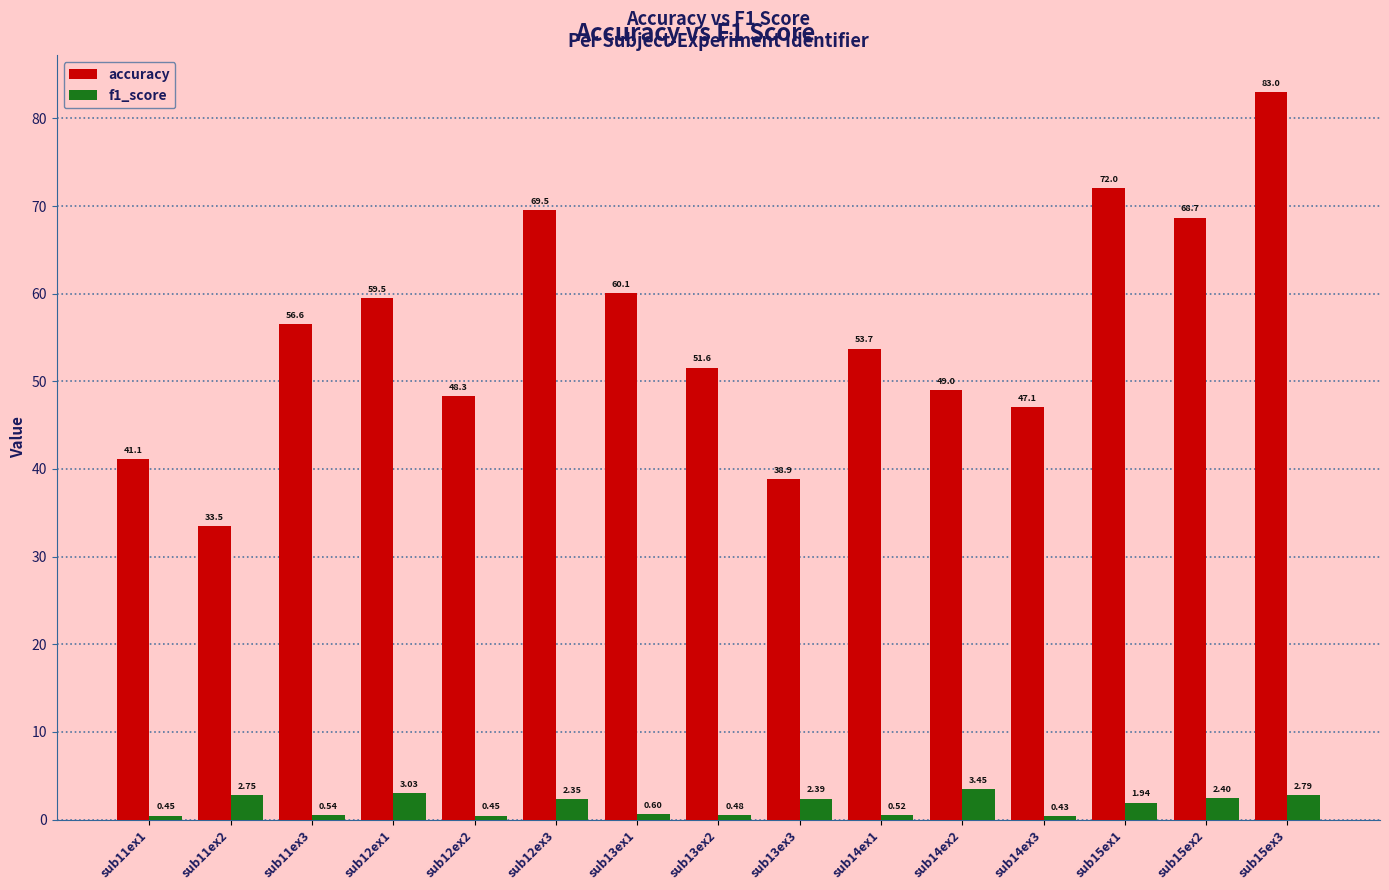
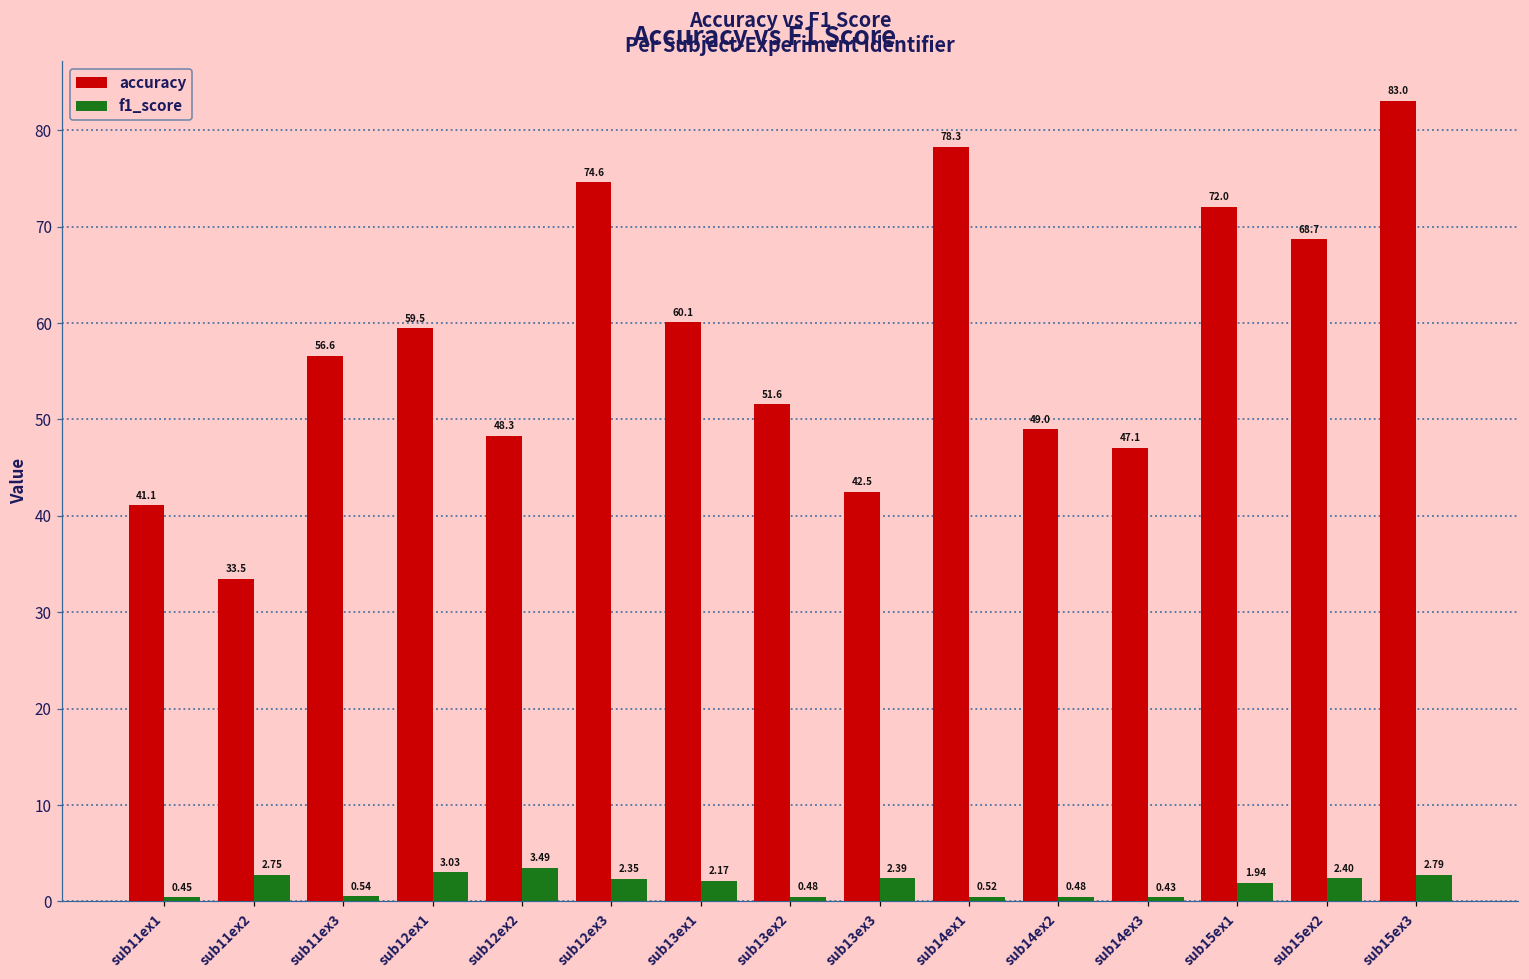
  {
    "accuracy": {
      "sub11ex1": 41.1,
      "sub11ex2": 33.5,
      "sub11ex3": 56.6,
      "sub12ex1": 59.5,
      "sub12ex2": 48.3,
-     "sub12ex3": 69.5,
+     "sub12ex3": 74.6,
      "sub13ex1": 60.1,
      "sub13ex2": 51.6,
-     "sub13ex3": 38.9,
-     "sub14ex1": 53.7,
+     "sub13ex3": 42.5,
+     "sub14ex1": 78.3,
      "sub14ex2": 49.0,
      "sub14ex3": 47.1,
      "sub15ex1": 72.0,
      "sub15ex2": 68.7,
      "sub15ex3": 83.0
    },
    "f1_score": {
      "sub11ex1": 0.45,
      "sub11ex2": 2.75,
      "sub11ex3": 0.54,
      "sub12ex1": 3.03,
-     "sub12ex2": 0.45,
+     "sub12ex2": 3.49,
      "sub12ex3": 2.35,
-     "sub13ex1": 0.60,
+     "sub13ex1": 2.17,
      "sub13ex2": 0.48,
      "sub13ex3": 2.39,
      "sub14ex1": 0.52,
-     "sub14ex2": 3.45,
+     "sub14ex2": 0.48,
      "sub14ex3": 0.43,
      "sub15ex1": 1.94,
      "sub15ex2": 2.40,
      "sub15ex3": 2.79
    }
  }
